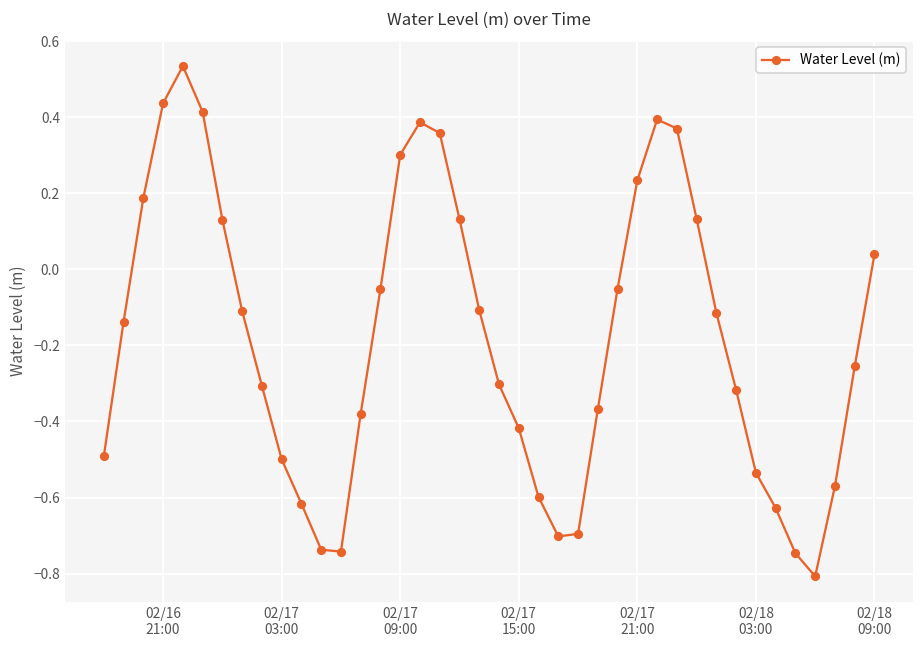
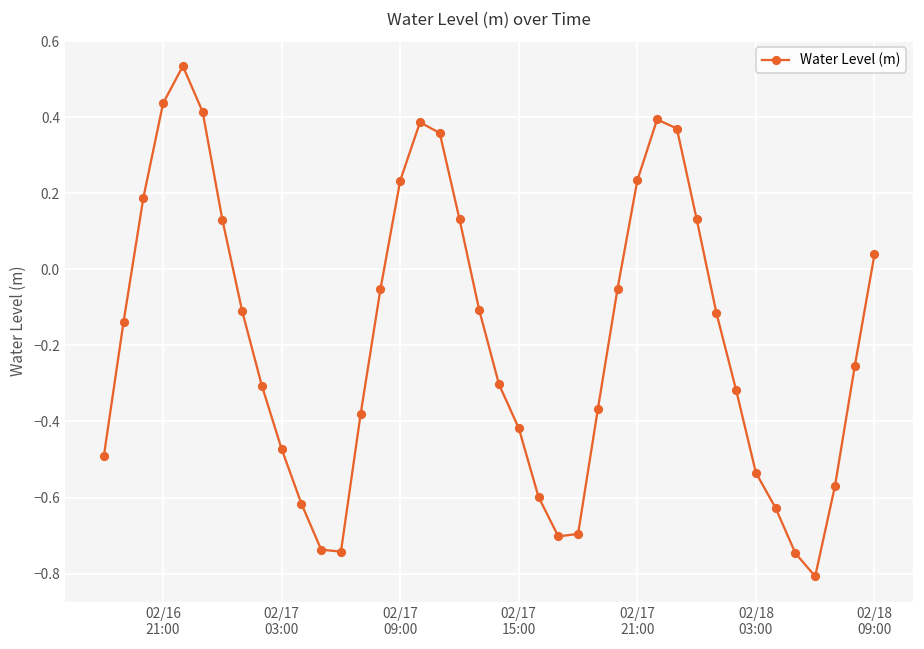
  {
    "02/16 21:00": 0.44,
-   "02/17 03:00": -0.50,
-   "02/17 09:00": 0.30,
+   "02/17 03:00": -0.47,
+   "02/17 09:00": 0.23,
    "02/17 15:00": -0.42,
    "02/17 21:00": 0.23,
    "02/18 03:00": -0.53,
    "02/18 09:00": 0.04
  }
